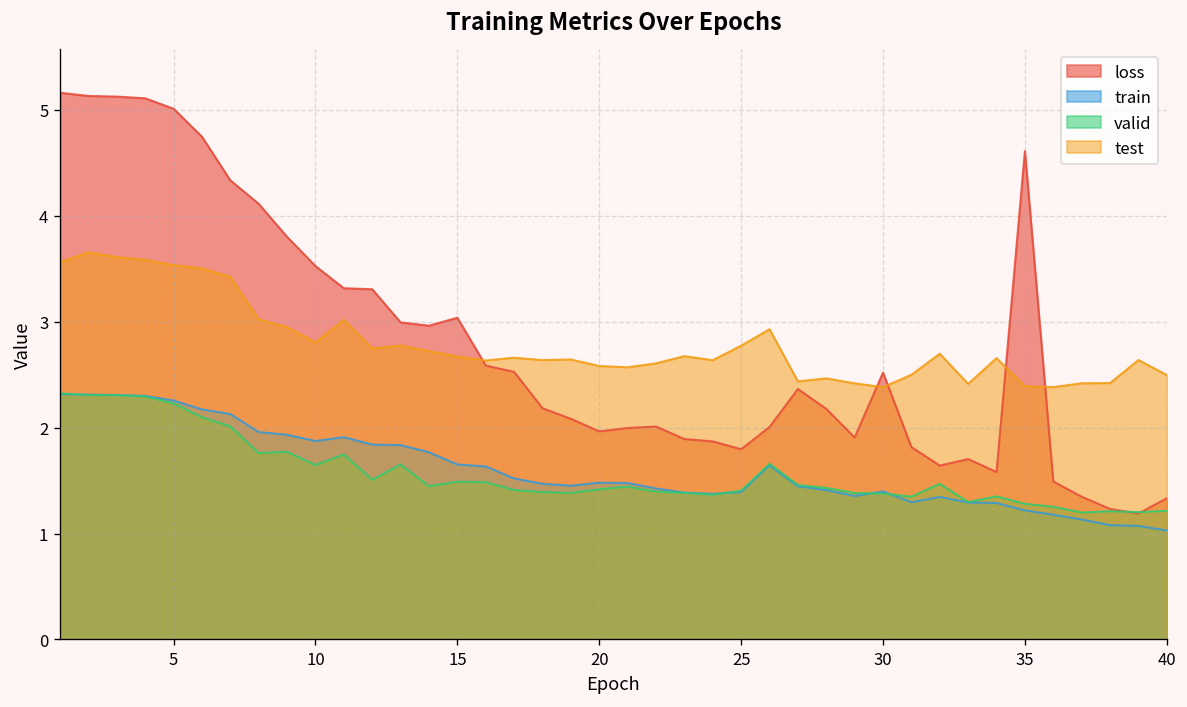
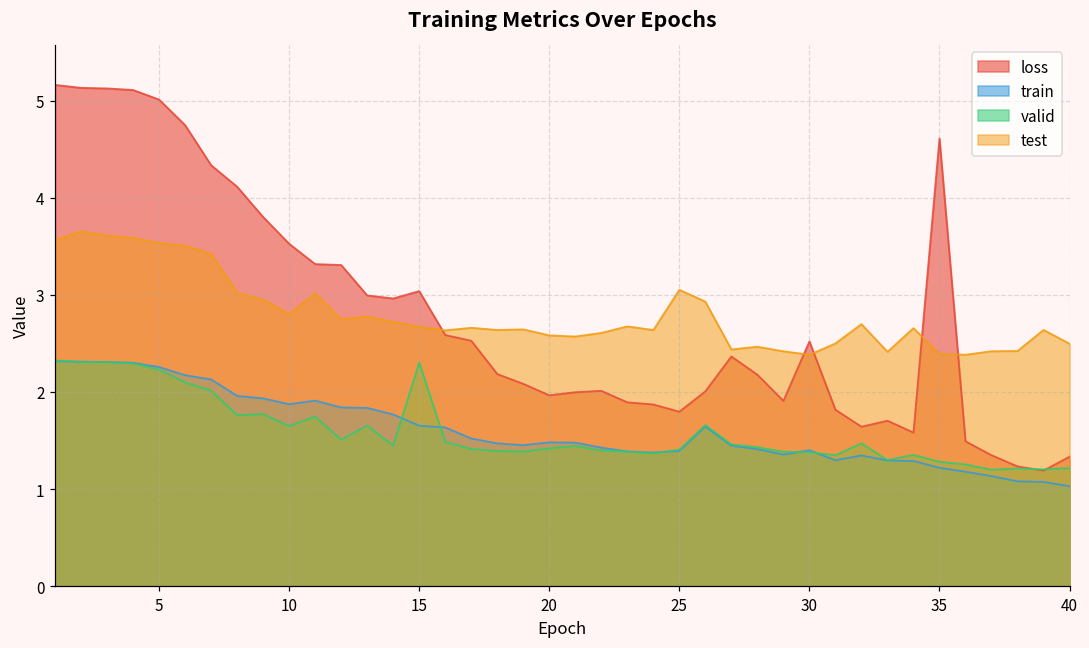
  {
    "loss": {
      "5": 5.0,
      "10": 3.5,
      "15": 3.0,
      "20": 2.0,
      "25": 1.8,
      "30": 2.5,
      "35": 4.6,
      "40": 1.3
    },
    "train": {
      "10": 1.9,
      "15": 1.7,
      "20": 1.5,
      "35": 1.2,
      "40": 1.0
    },
    "valid": {
      "10": 1.6,
-     "15": 1.5,
+     "15": 2.3,
      "20": 1.4,
      "35": 1.3,
      "40": 1.2
    },
    "test": {
      "5": 3.5,
      "10": 2.8,
      "15": 2.7,
      "20": 2.6,
-     "25": 2.8,
+     "25": 3.1,
      "30": 2.4,
      "35": 2.4,
      "40": 2.5
    }
  }
